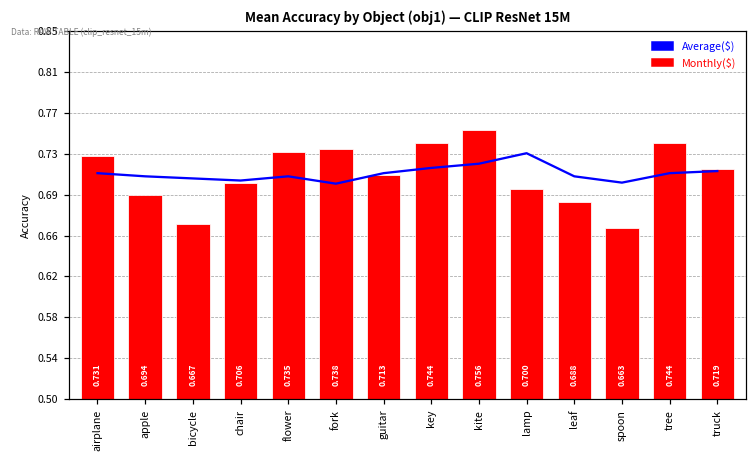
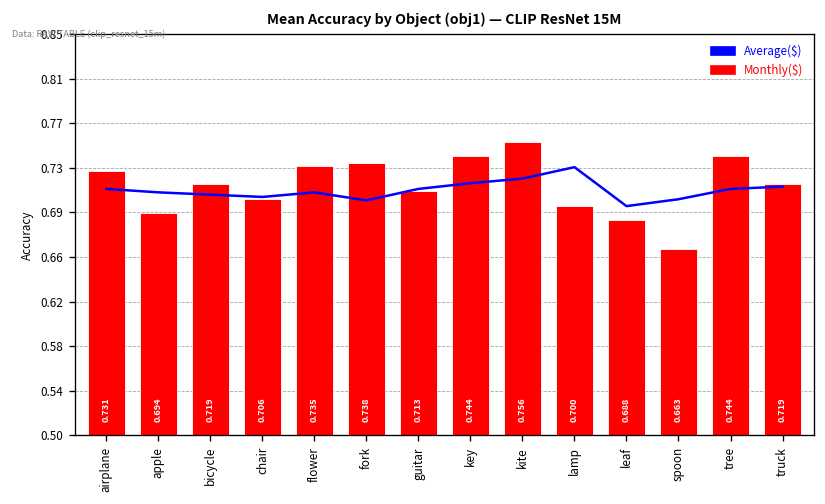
  {
    "Average($)": {
      "airplane": 0.72,
      "apple": 0.71,
      "bicycle": 0.71,
      "chair": 0.71,
      "flower": 0.71,
      "fork": 0.71,
      "guitar": 0.72,
      "key": 0.72,
      "kite": 0.72,
      "lamp": 0.73,
-     "leaf": 0.71,
+     "leaf": 0.70,
      "spoon": 0.71,
      "tree": 0.72,
      "truck": 0.72
    },
    "Monthly($)": {
      "airplane": 0.731,
      "apple": 0.694,
-     "bicycle": 0.667,
+     "bicycle": 0.719,
      "chair": 0.706,
      "flower": 0.735,
      "fork": 0.738,
      "guitar": 0.713,
      "key": 0.744,
      "kite": 0.756,
      "lamp": 0.700,
      "leaf": 0.688,
      "spoon": 0.663,
      "tree": 0.744,
      "truck": 0.719
    }
  }
